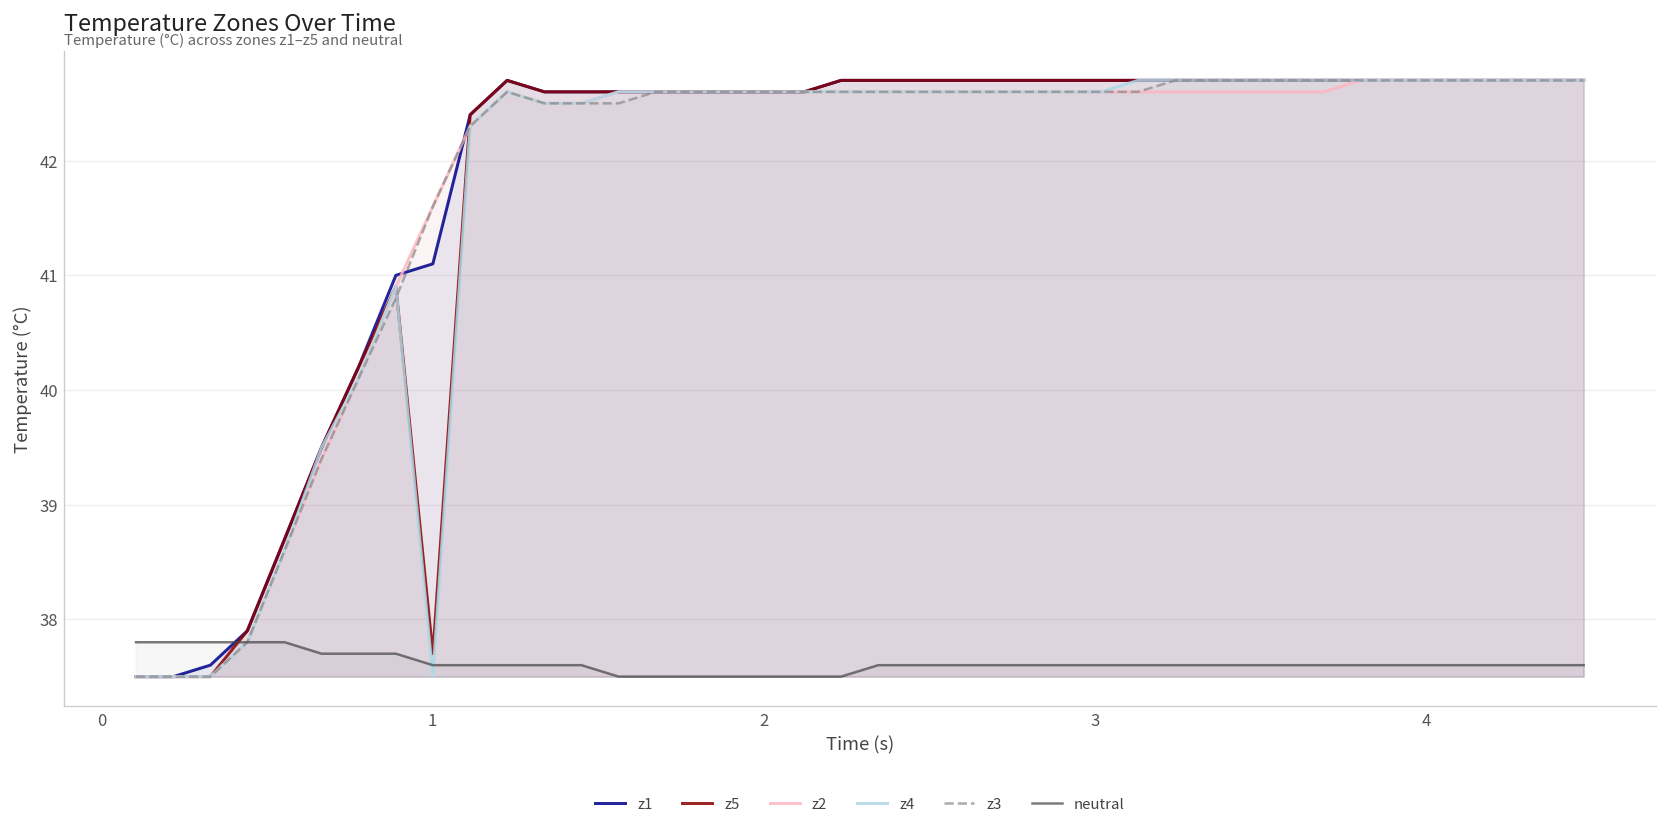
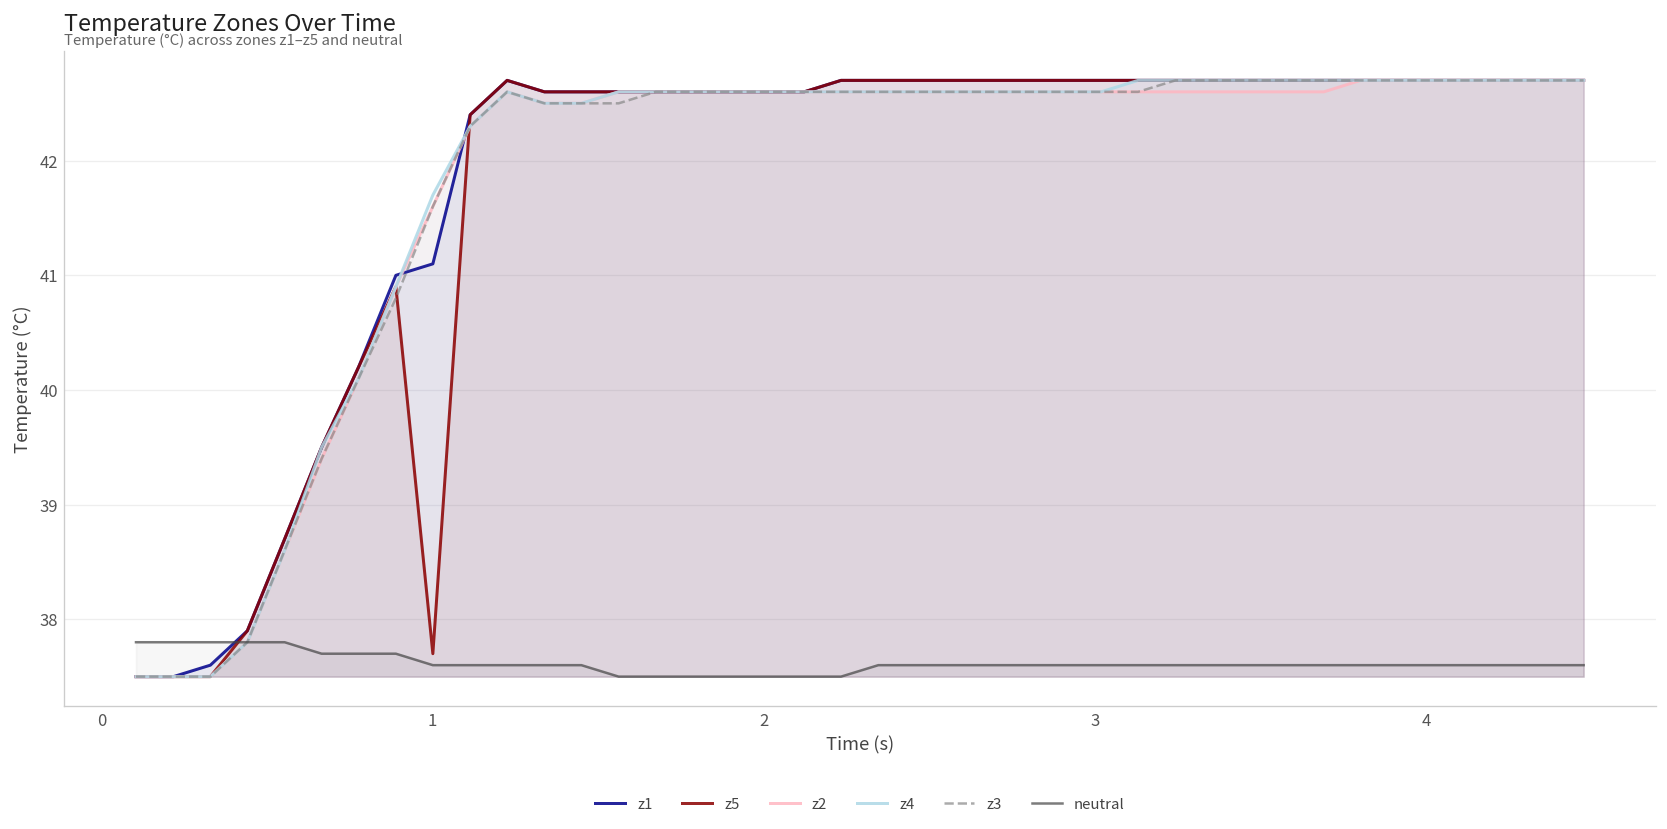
  {
    "z1": {
      "1": 41.1
    },
    "z5": {
      "1": 37.7
    },
    "z4": {
-     "1": 37.5
+     "1": 41.7
    },
    "neutral": {
      "1": 37.6
    }
  }
